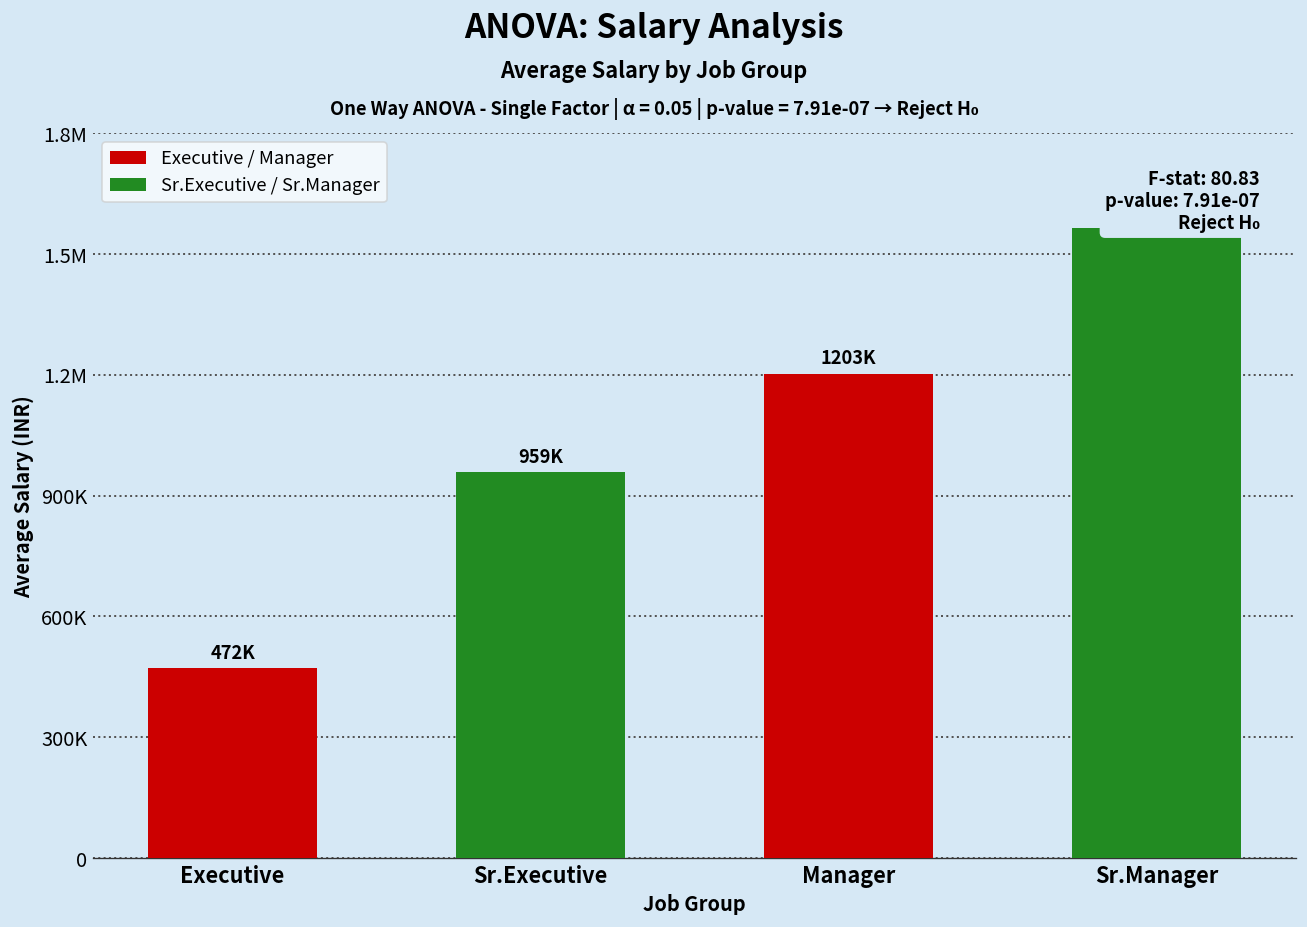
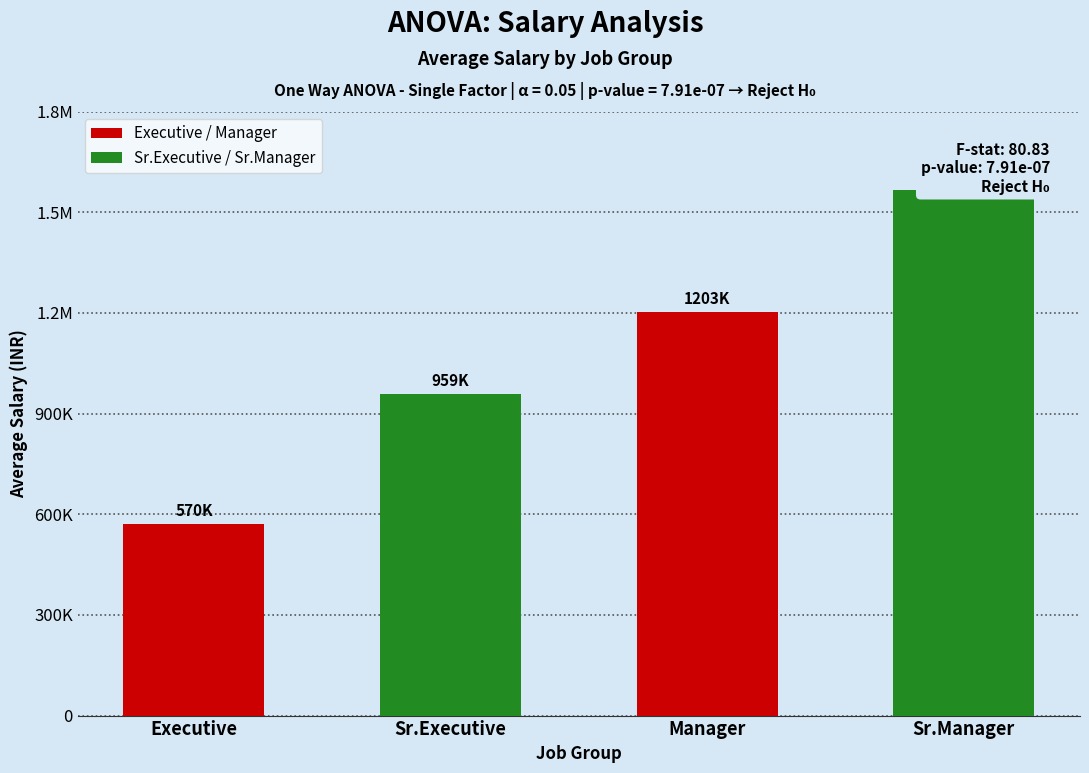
  {
-   "Executive": "472K",
+   "Executive": "570K",
    "Sr.Executive": "959K",
    "Manager": "1203K"
  }
